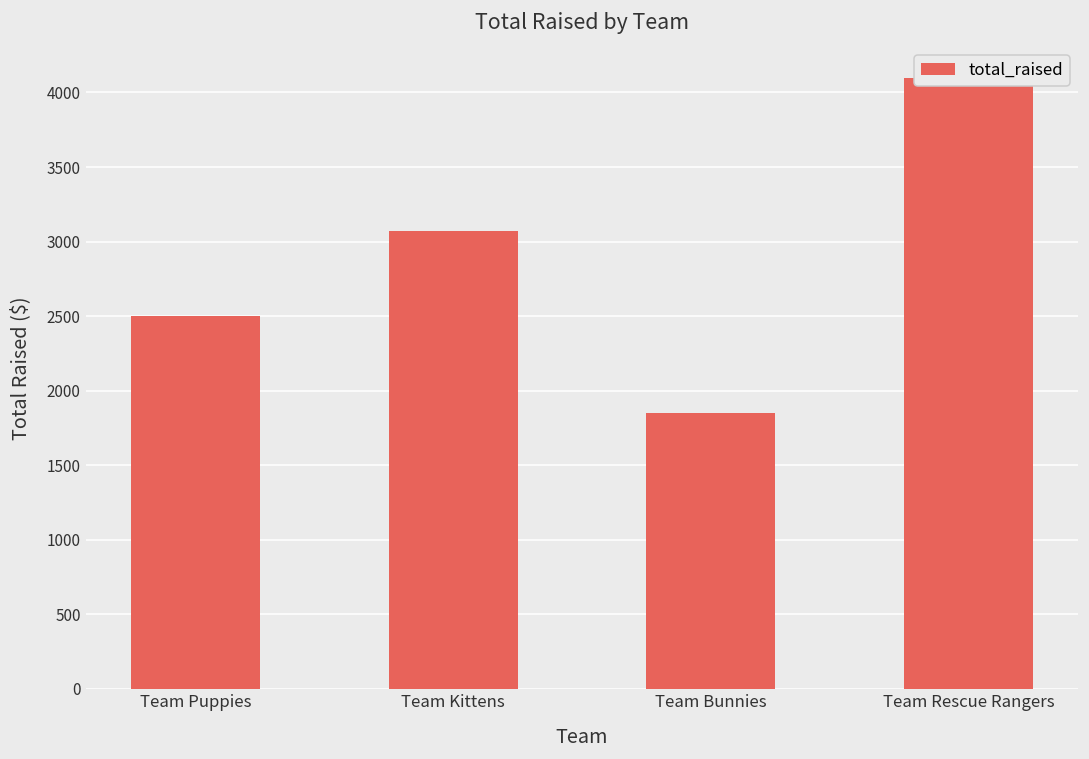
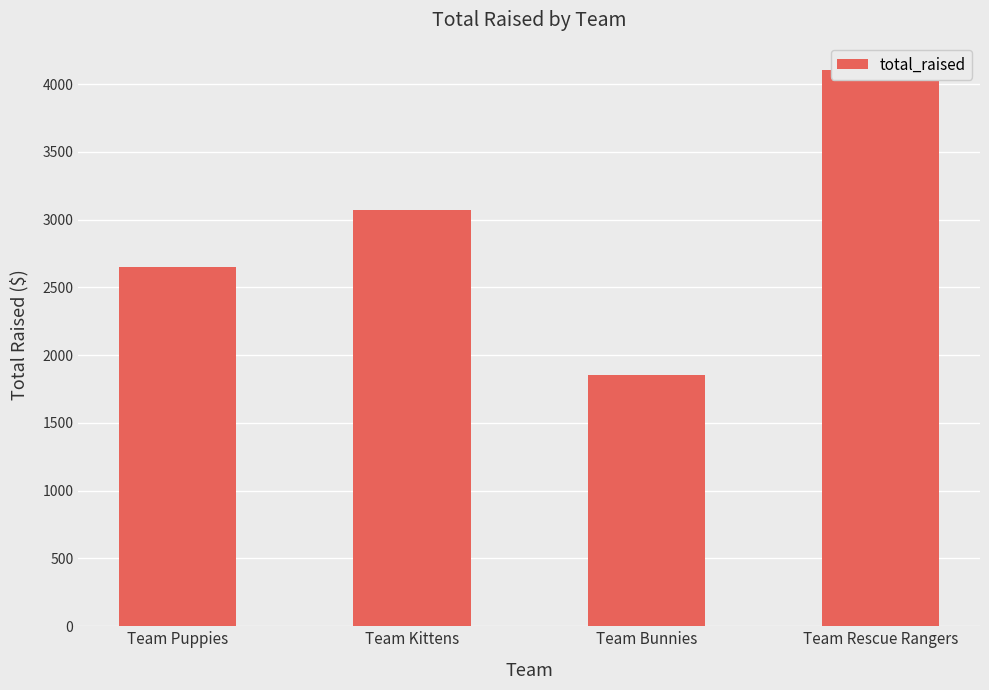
  {
-   "Team Puppies": 2500,
+   "Team Puppies": 2650,
    "Team Kittens": 3070,
    "Team Bunnies": 1850
  }
